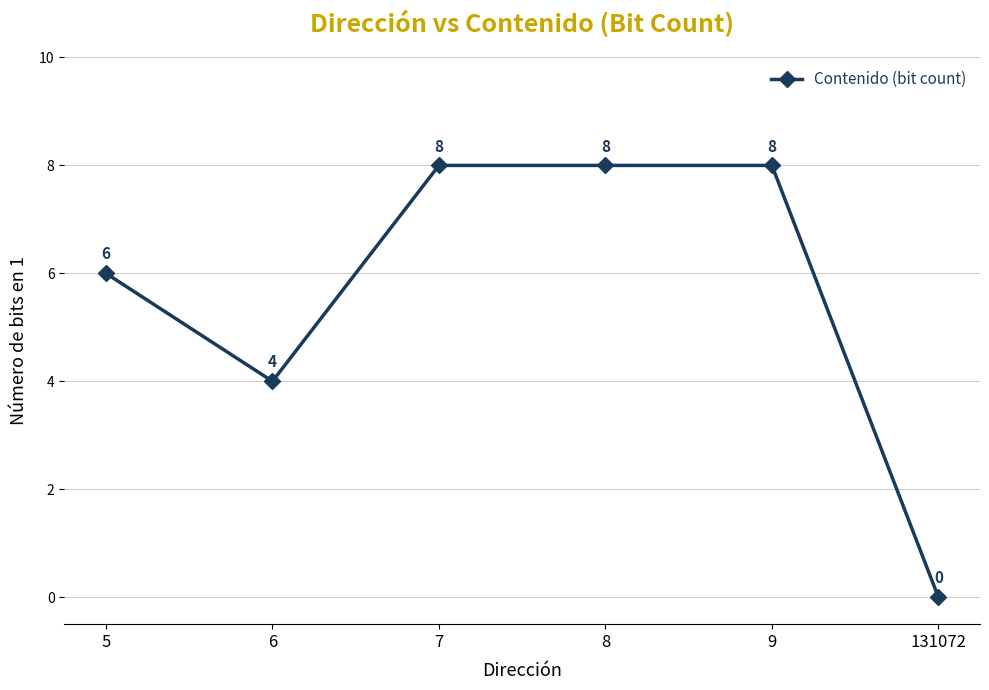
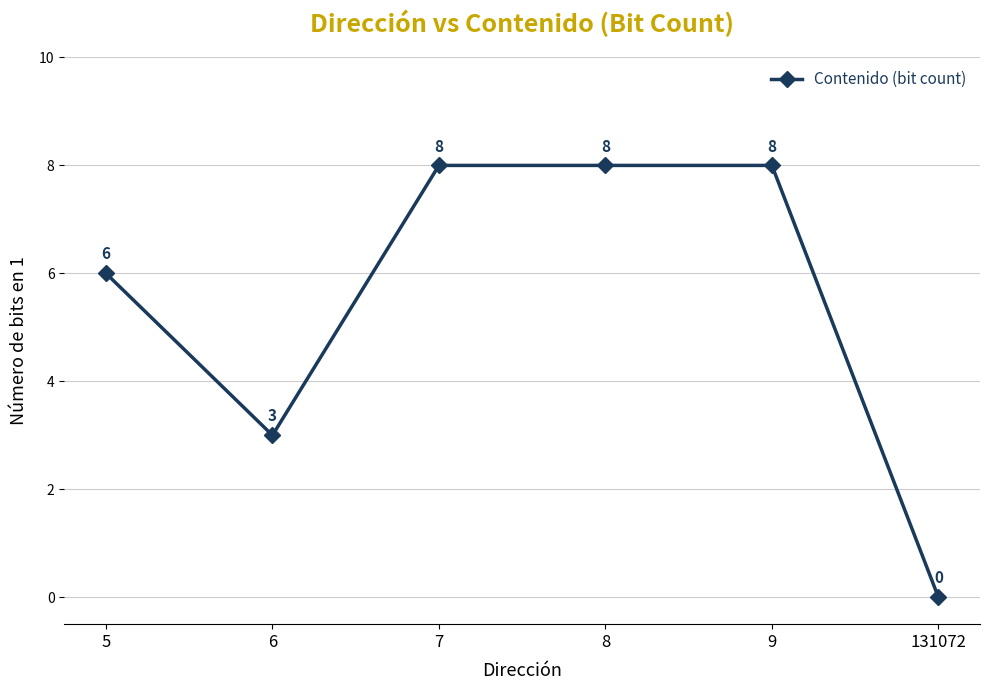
  {
    "5": 6,
-   "6": 4,
+   "6": 3,
    "7": 8,
    "8": 8,
    "9": 8,
    "131072": 0
  }
